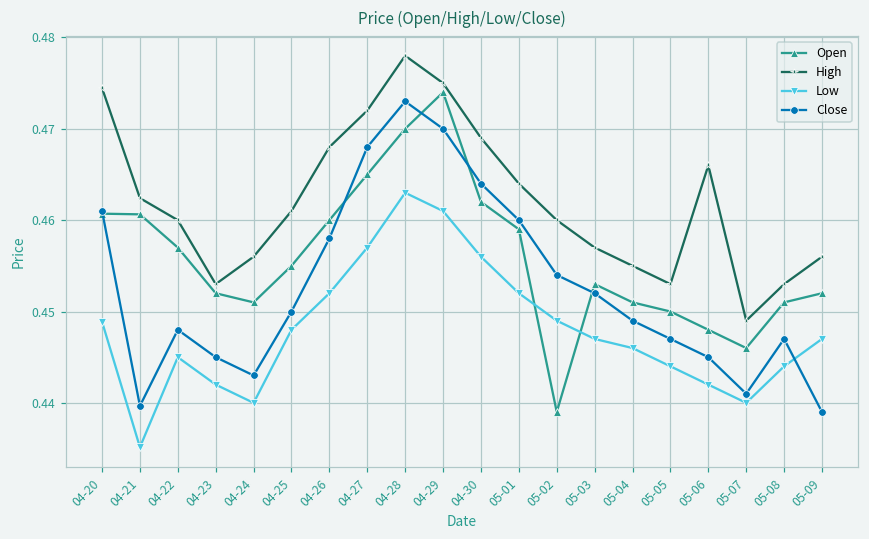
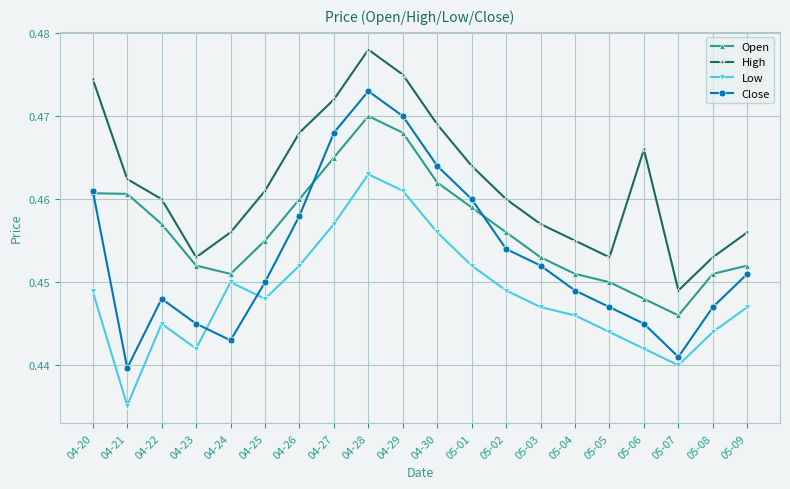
  {
    "Open": {
      "04-21": 0.461,
      "04-22": 0.457,
      "04-23": 0.452,
      "04-24": 0.451,
      "04-25": 0.455,
      "04-26": 0.460,
      "04-27": 0.465,
      "04-28": 0.470,
-     "04-29": 0.474,
+     "04-29": 0.468,
      "04-30": 0.462,
      "05-01": 0.459,
-     "05-02": 0.439,
+     "05-02": 0.456,
      "05-03": 0.453,
      "05-04": 0.451,
      "05-05": 0.450,
      "05-06": 0.448,
      "05-07": 0.446,
      "05-08": 0.451,
      "05-09": 0.452
    },
    "High": {
      "04-20": 0.474,
      "04-21": 0.462,
      "04-22": 0.460,
      "04-23": 0.453,
      "04-24": 0.456,
      "04-25": 0.461,
      "04-26": 0.468,
      "04-27": 0.472,
      "04-28": 0.478,
      "04-29": 0.475,
      "04-30": 0.469,
      "05-01": 0.464,
      "05-02": 0.460,
      "05-03": 0.457,
      "05-04": 0.455,
      "05-05": 0.453,
      "05-06": 0.466,
      "05-07": 0.449,
      "05-08": 0.453,
      "05-09": 0.456
    },
    "Low": {
      "04-20": 0.449,
      "04-21": 0.435,
      "04-22": 0.445,
      "04-23": 0.442,
-     "04-24": 0.44,
+     "04-24": 0.45,
      "04-25": 0.448,
      "04-26": 0.452,
      "04-27": 0.457,
      "04-28": 0.463,
      "04-29": 0.461,
      "04-30": 0.456,
      "05-01": 0.452,
      "05-02": 0.449,
      "05-03": 0.447,
      "05-04": 0.446,
      "05-05": 0.444,
      "05-06": 0.442,
      "05-07": 0.44,
      "05-08": 0.444,
      "05-09": 0.447
    },
    "Close": {
      "04-21": 0.440,
      "04-22": 0.448,
      "04-23": 0.445,
      "04-24": 0.443,
      "04-25": 0.450,
      "04-26": 0.458,
      "04-27": 0.468,
      "04-28": 0.473,
      "04-29": 0.470,
      "04-30": 0.464,
      "05-01": 0.460,
      "05-02": 0.454,
      "05-03": 0.452,
      "05-04": 0.449,
      "05-05": 0.447,
      "05-06": 0.445,
      "05-07": 0.441,
      "05-08": 0.447,
-     "05-09": 0.439
+     "05-09": 0.451
    }
  }
